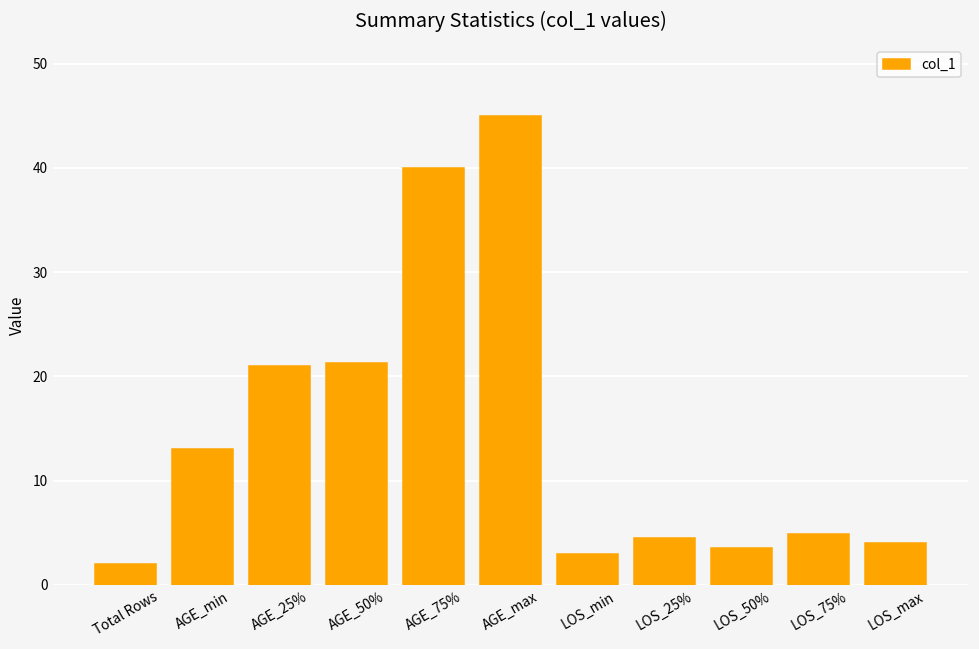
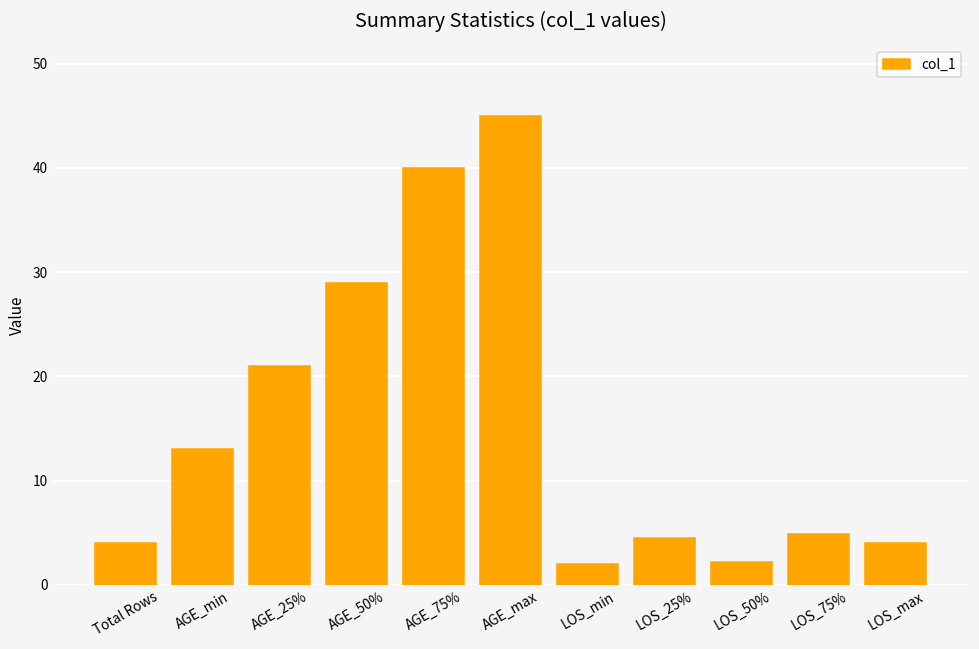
  {
-   "Total Rows": 2,
+   "Total Rows": 4,
    "AGE_min": 13,
    "AGE_25%": 21,
-   "AGE_50%": 21,
+   "AGE_50%": 29,
    "AGE_75%": 40,
    "AGE_max": 45,
-   "LOS_min": 3,
+   "LOS_min": 2,
    "LOS_25%": 5,
-   "LOS_50%": 4,
+   "LOS_50%": 2,
    "LOS_75%": 5,
    "LOS_max": 4
  }
